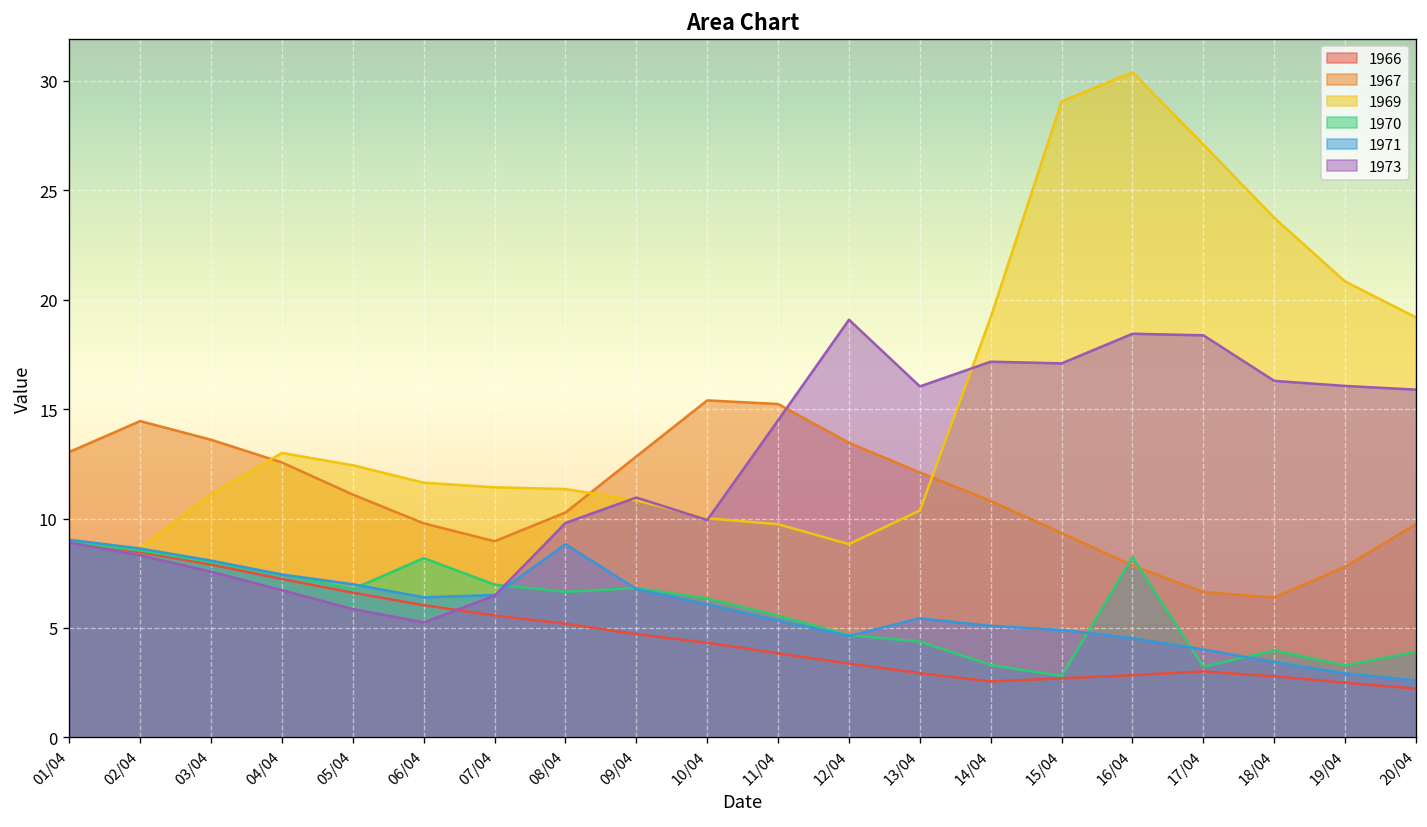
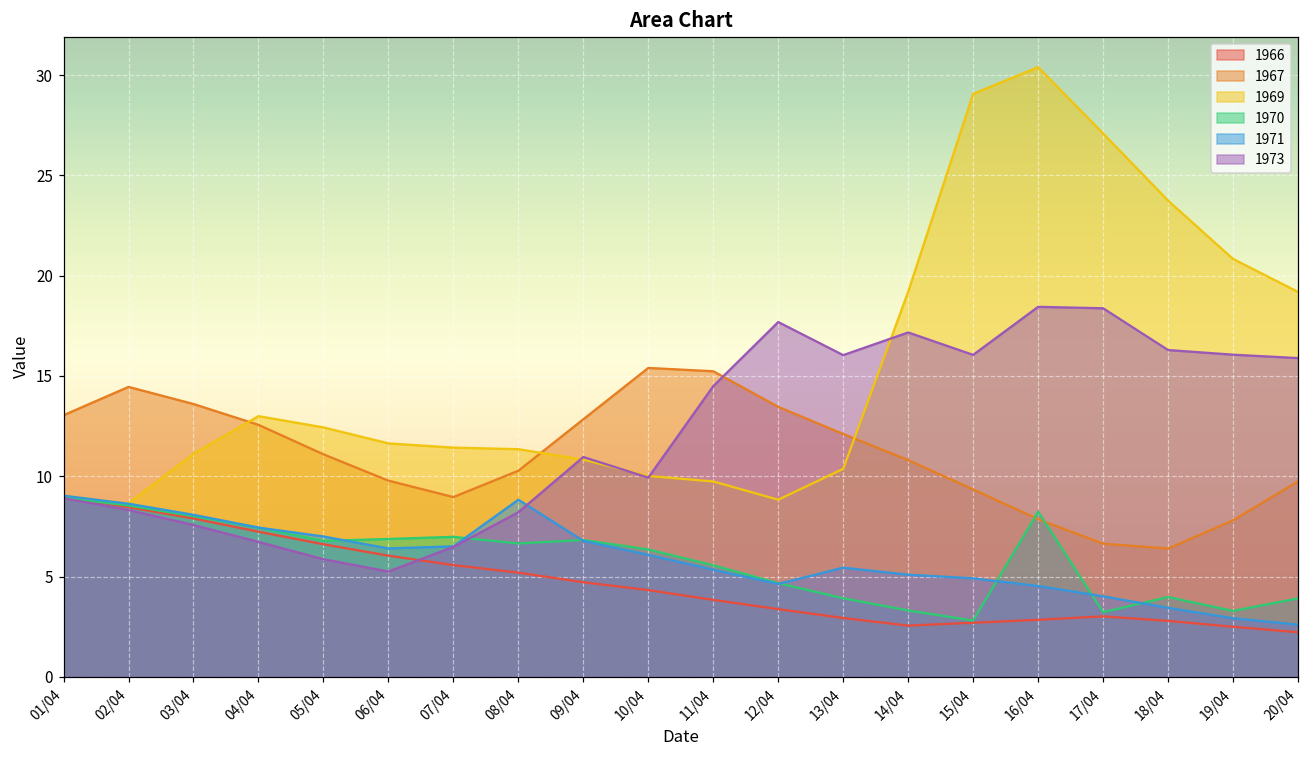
  {
    "1970": {
      "05/04": 6.8,
-     "06/04": 8.2,
+     "06/04": 6.9,
      "07/04": 7.0,
      "08/04": 6.6,
      "10/04": 6.3,
      "11/04": 5.6,
-     "13/04": 4.4,
+     "13/04": 3.9,
      "14/04": 3.3,
      "16/04": 8.2,
      "17/04": 3.2,
      "18/04": 4.0,
      "19/04": 3.3,
      "20/04": 3.9
    },
    "1971": {
      "05/04": 7.0,
      "06/04": 6.4,
      "08/04": 8.8,
      "10/04": 6.1,
      "11/04": 5.3,
      "13/04": 5.4,
      "14/04": 5.1,
      "15/04": 4.9,
      "16/04": 4.5,
      "17/04": 4.0,
      "18/04": 3.4,
      "19/04": 2.9,
      "20/04": 2.6
    },
    "1973": {
      "03/04": 7.6,
      "04/04": 6.7,
      "05/04": 5.9,
      "06/04": 5.2,
-     "08/04": 9.8,
+     "08/04": 8.2,
      "11/04": 14.5,
-     "12/04": 19.1,
+     "12/04": 17.7,
      "13/04": 16.0,
      "14/04": 17.2,
-     "15/04": 17.1,
+     "15/04": 16.0,
      "16/04": 18.4,
      "17/04": 18.4,
      "18/04": 16.3,
      "19/04": 16.1,
      "20/04": 15.9
    }
  }
